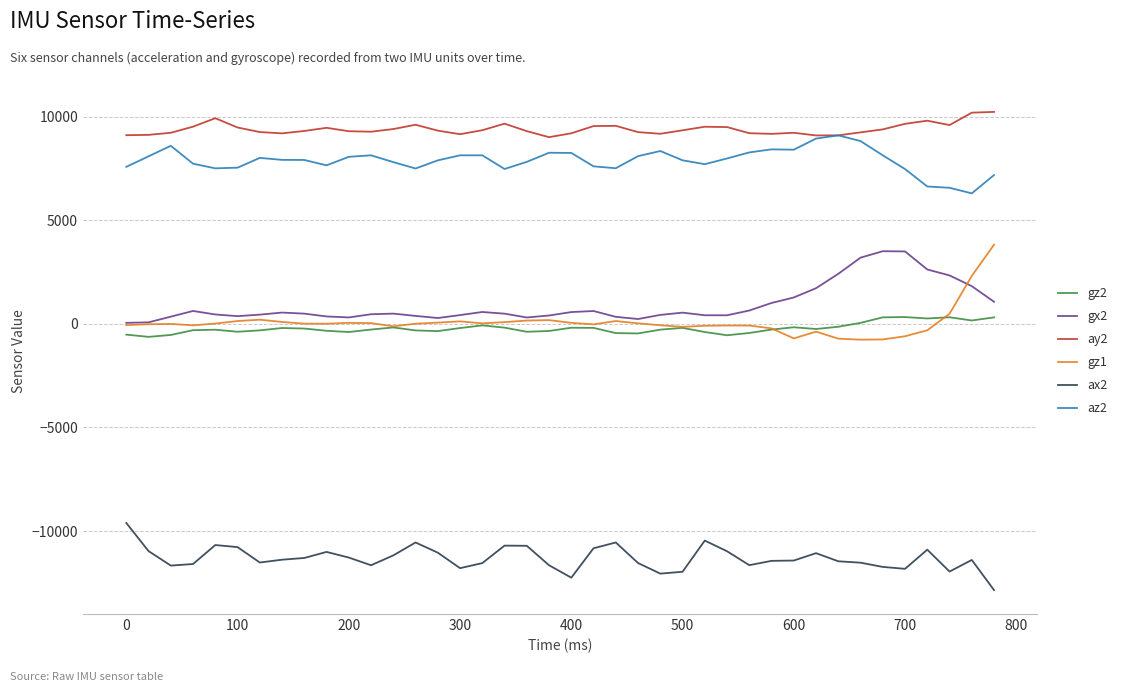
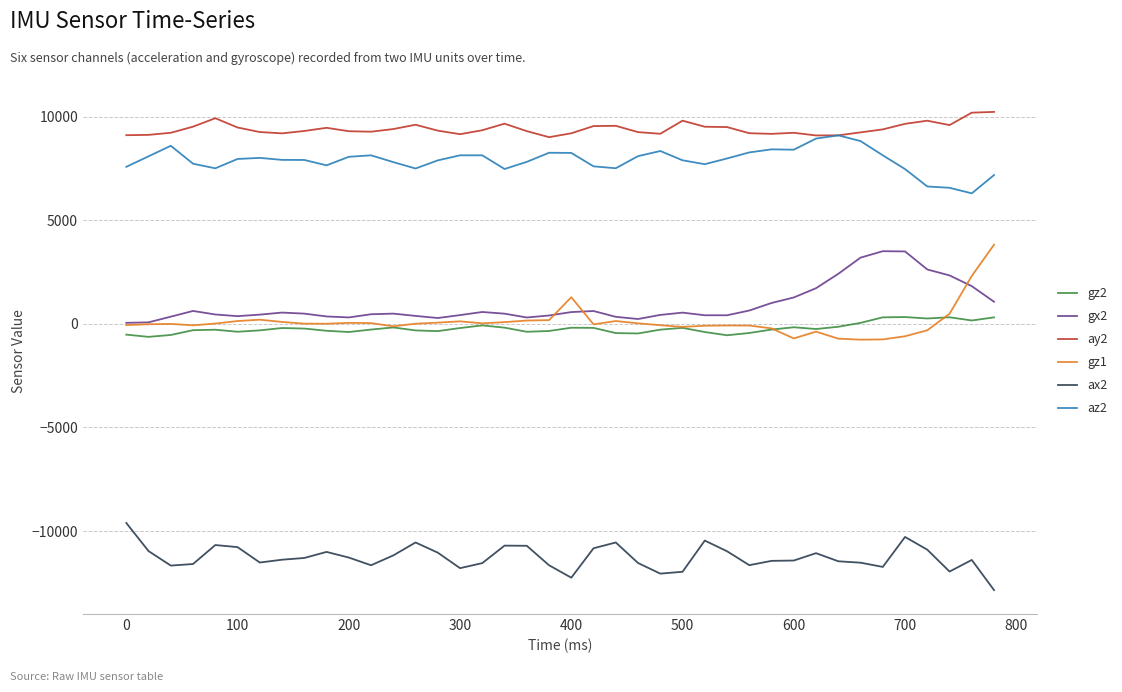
  {
    "gz2": {
      "0": -500,
      "100": -400,
      "200": -400,
      "300": -200,
      "400": -200,
      "600": -200,
      "700": 300
    },
    "gx2": {
      "100": 400,
      "200": 300,
      "300": 400,
      "400": 600,
      "500": 500,
      "600": 1300,
      "700": 3500
    },
    "ay2": {
      "0": 9100,
      "100": 9500,
      "200": 9300,
      "300": 9200,
      "400": 9200,
-     "500": 9300,
+     "500": 9800,
      "600": 9200,
      "700": 9700
    },
    "gz1": {
      "100": 100,
      "200": 100,
      "300": 100,
-     "400": 100,
+     "400": 1300,
      "600": -700,
      "700": -600
    },
    "ax2": {
      "0": -9600,
      "100": -10800,
      "200": -11300,
      "300": -11800,
      "400": -12300,
      "500": -12000,
      "600": -11400,
-     "700": -11800
+     "700": -10300
    },
    "az2": {
      "0": 7600,
-     "100": 7500,
+     "100": 8000,
      "200": 8100,
      "300": 8100,
      "400": 8300,
      "500": 7900,
      "600": 8400,
      "700": 7500
    }
  }
